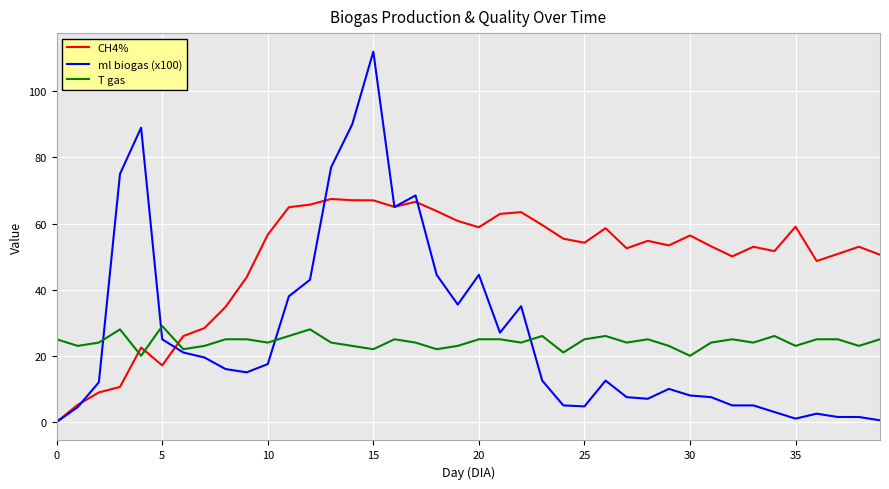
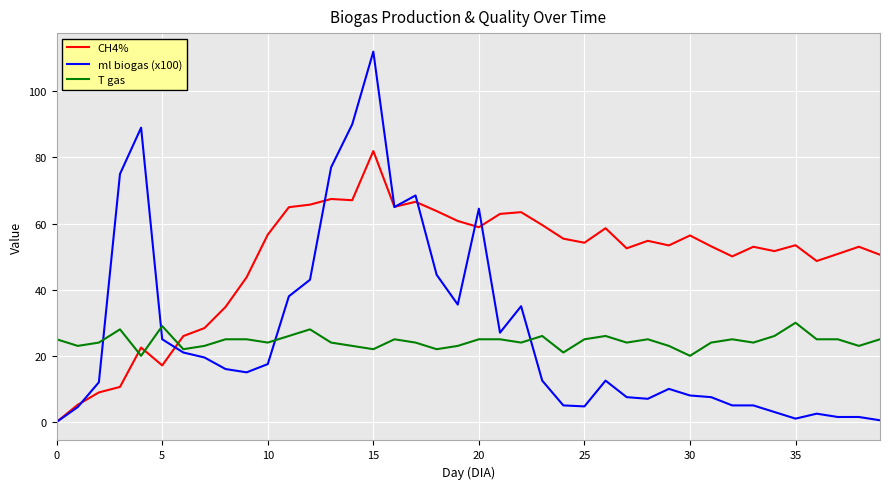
  {
    "CH4%": {
      "5": 17,
      "10": 57,
-     "15": 67,
+     "15": 82,
      "20": 59,
      "25": 54,
      "30": 56,
-     "35": 59
+     "35": 53
    },
    "ml biogas (x100)": {
      "5": 25,
      "10": 18,
      "15": 112,
-     "20": 45,
+     "20": 65,
      "25": 5,
      "30": 8,
      "35": 1
    },
    "T gas": {
      "0": 25,
      "5": 29,
      "10": 24,
      "15": 22,
      "20": 25,
      "25": 25,
      "30": 20,
-     "35": 23
+     "35": 30
    }
  }
